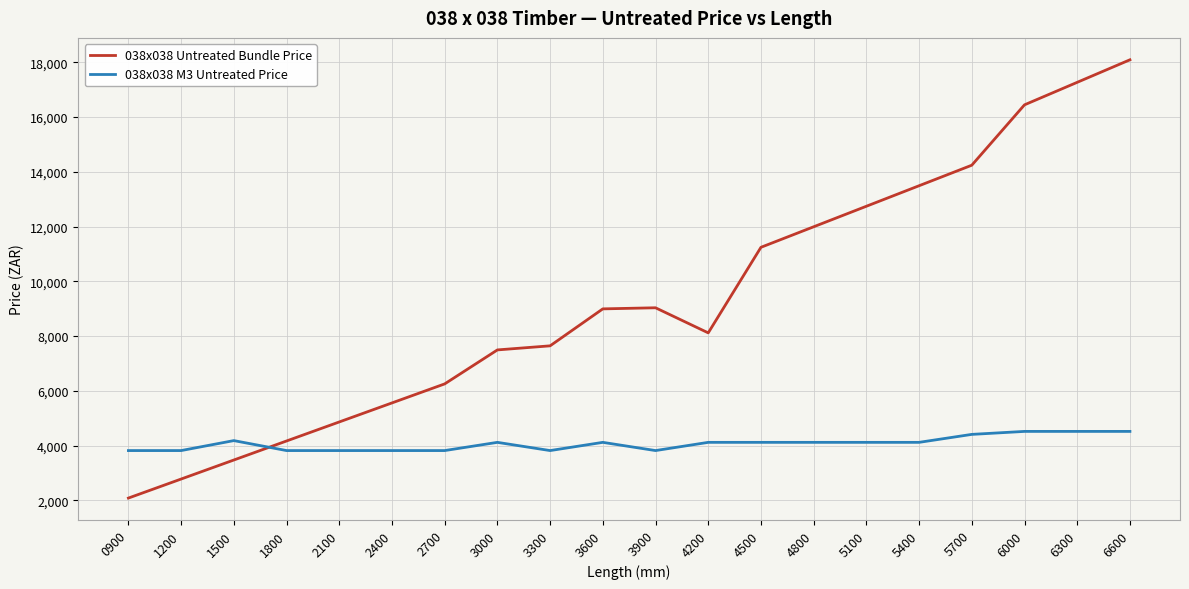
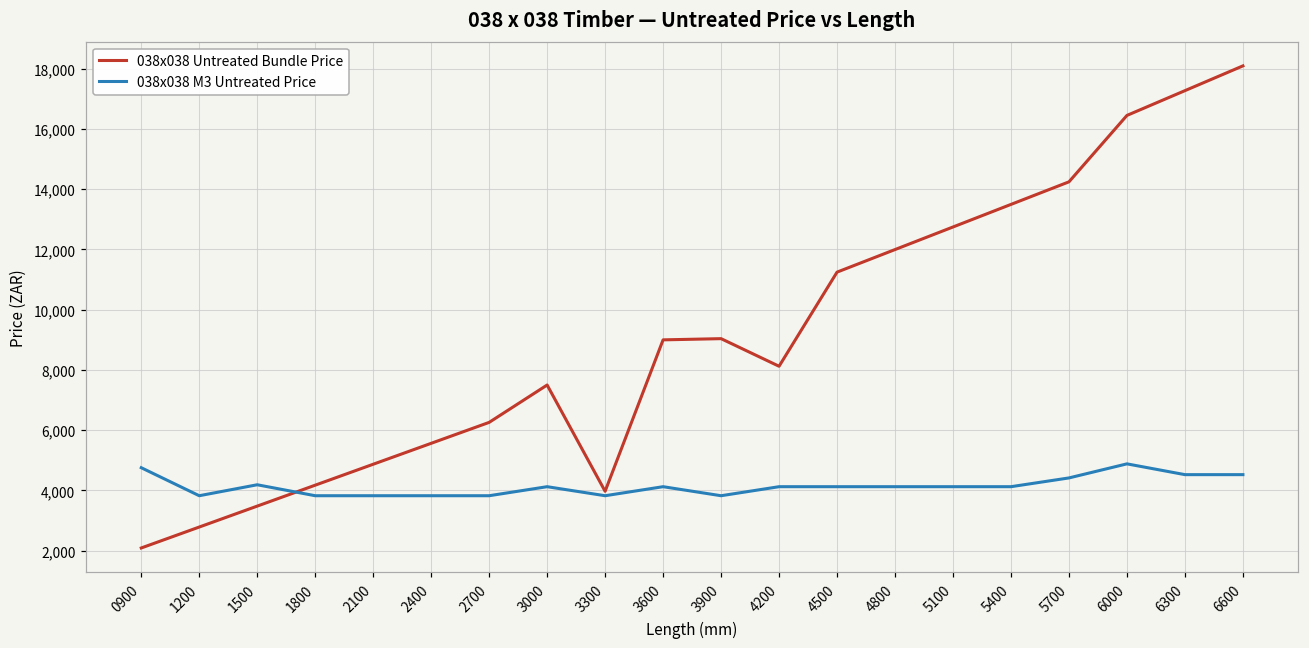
  {
    "038x038 Untreated Bundle Price": {
      "0900": "2,100",
      "1200": "2,800",
      "1500": "3,500",
      "1800": "4,200",
      "2100": "4,900",
      "2400": "5,600",
      "2700": "6,300",
      "3000": "7,500",
-     "3300": "7,600",
+     "3300": "4,000",
      "3600": "9,000",
      "3900": "9,000",
      "4200": "8,100",
      "4500": "11,200",
      "4800": "12,000",
      "5100": "12,700",
      "5400": "13,500",
      "5700": "14,200",
      "6000": "16,400",
      "6300": "17,300",
      "6600": "18,100"
    },
    "038x038 M3 Untreated Price": {
-     "0900": "3,800",
+     "0900": "4,800",
      "1200": "3,800",
      "1500": "4,200",
      "1800": "3,800",
      "2100": "3,800",
      "2400": "3,800",
      "2700": "3,800",
      "3000": "4,100",
      "3300": "3,800",
      "3600": "4,100",
      "3900": "3,800",
      "4200": "4,100",
      "4500": "4,100",
      "4800": "4,100",
      "5100": "4,100",
      "5400": "4,100",
      "5700": "4,400",
-     "6000": "4,500",
+     "6000": "4,900",
      "6300": "4,500",
      "6600": "4,500"
    }
  }
